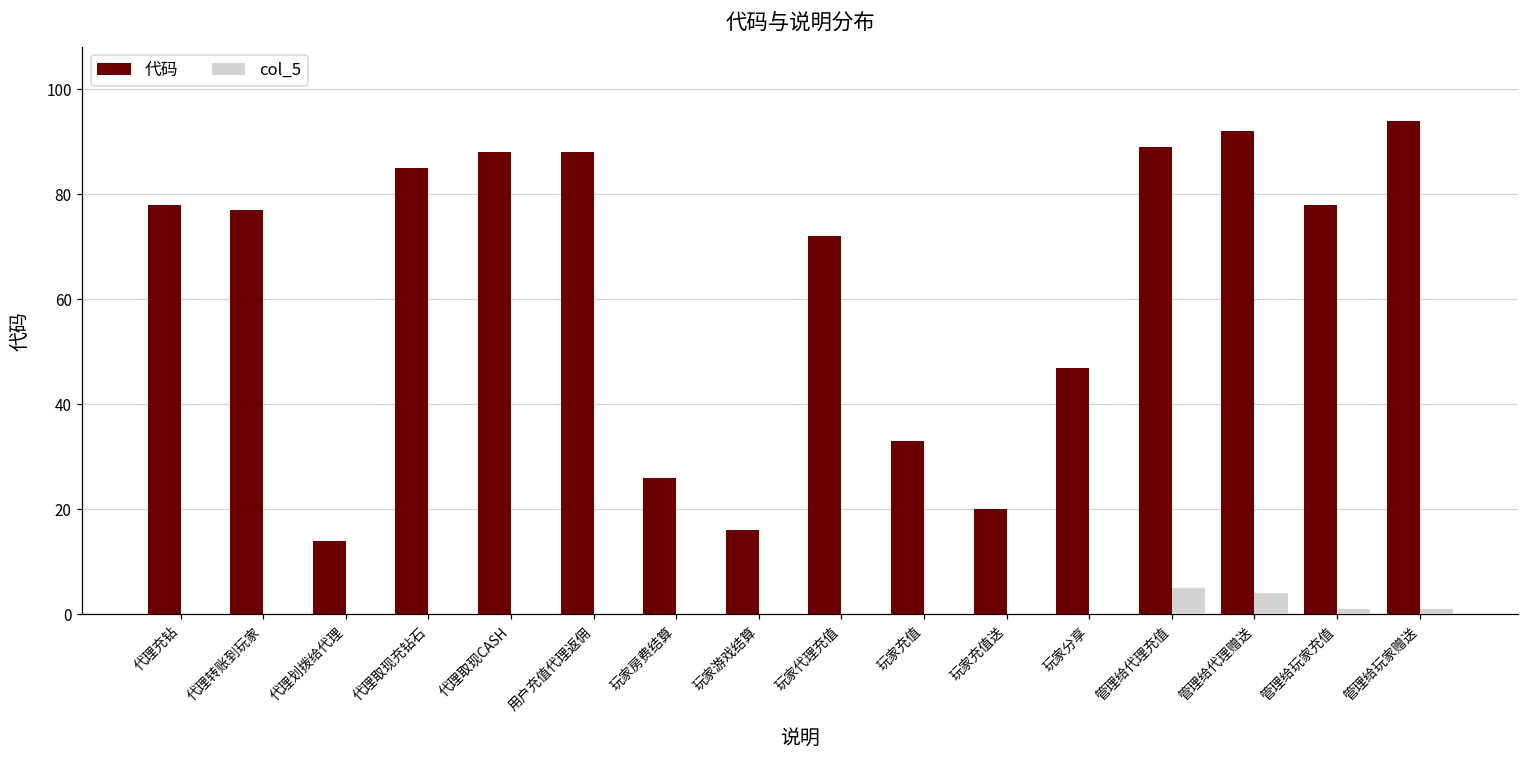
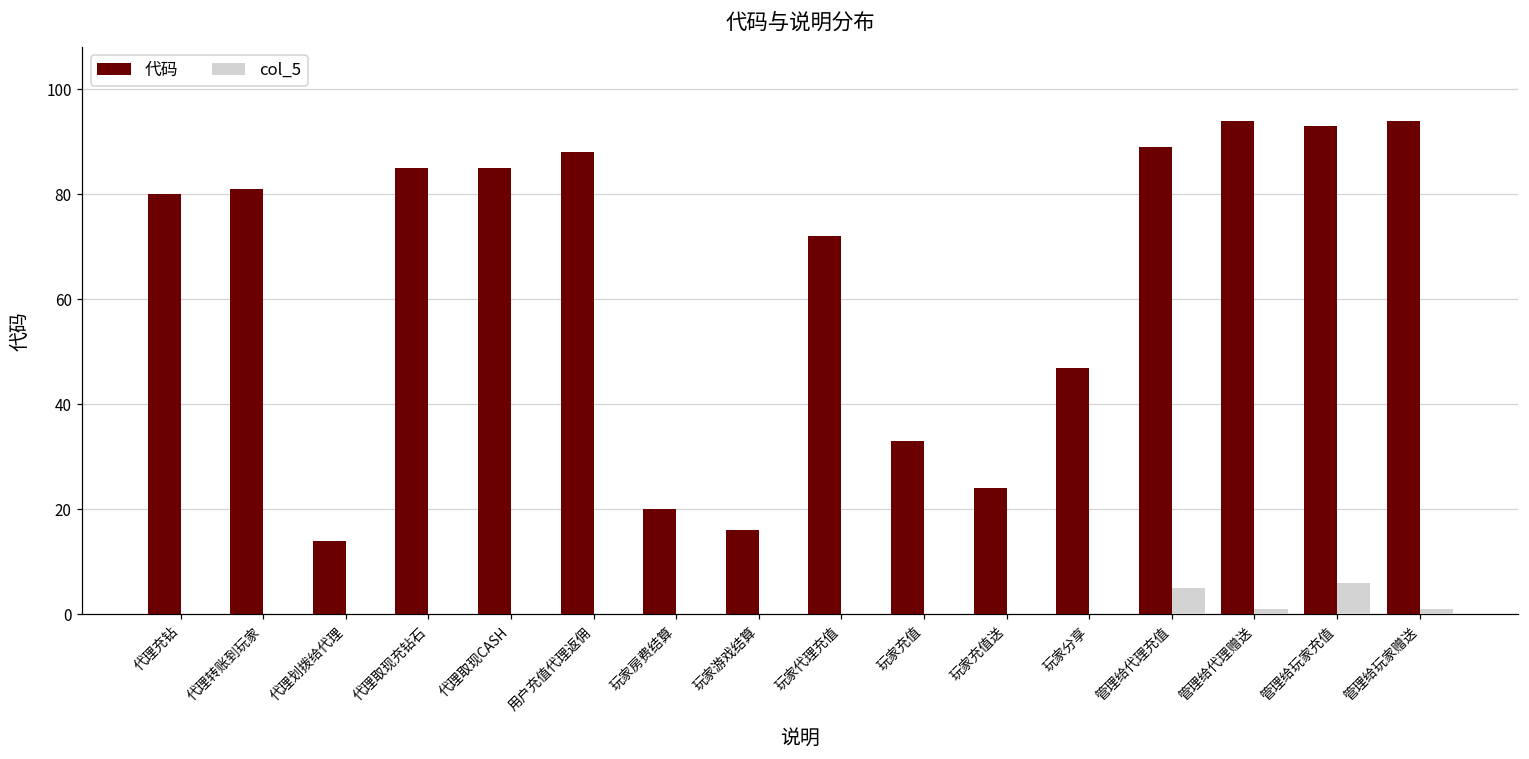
  {
    "代码": {
-     "代理充钻": 78,
-     "代理转账到玩家": 77,
+     "代理充钻": 80,
+     "代理转账到玩家": 81,
      "代理划拨给代理": 14,
      "代理取现充钻石": 85,
-     "代理取现CASH": 88,
+     "代理取现CASH": 85,
      "用户充值代理返佣": 88,
-     "玩家房费结算": 26,
+     "玩家房费结算": 20,
      "玩家游戏结算": 16,
      "玩家代理充值": 72,
      "玩家充值": 33,
-     "玩家充值送": 20,
+     "玩家充值送": 24,
      "玩家分享": 47,
      "管理给代理充值": 89,
-     "管理给代理赠送": 92,
-     "管理给玩家充值": 78,
+     "管理给代理赠送": 94,
+     "管理给玩家充值": 93,
      "管理给玩家赠送": 94
    },
    "col_5": {
      "代理充钻": 0,
      "代理转账到玩家": 0,
      "代理划拨给代理": 0,
      "代理取现充钻石": 0,
      "代理取现CASH": 0,
      "用户充值代理返佣": 0,
      "玩家房费结算": 0,
      "玩家游戏结算": 0,
      "玩家代理充值": 0,
      "玩家充值": 0,
      "玩家充值送": 0,
      "玩家分享": 0,
      "管理给代理充值": 5,
-     "管理给代理赠送": 4,
-     "管理给玩家充值": 1,
+     "管理给代理赠送": 1,
+     "管理给玩家充值": 6,
      "管理给玩家赠送": 1
    }
  }
